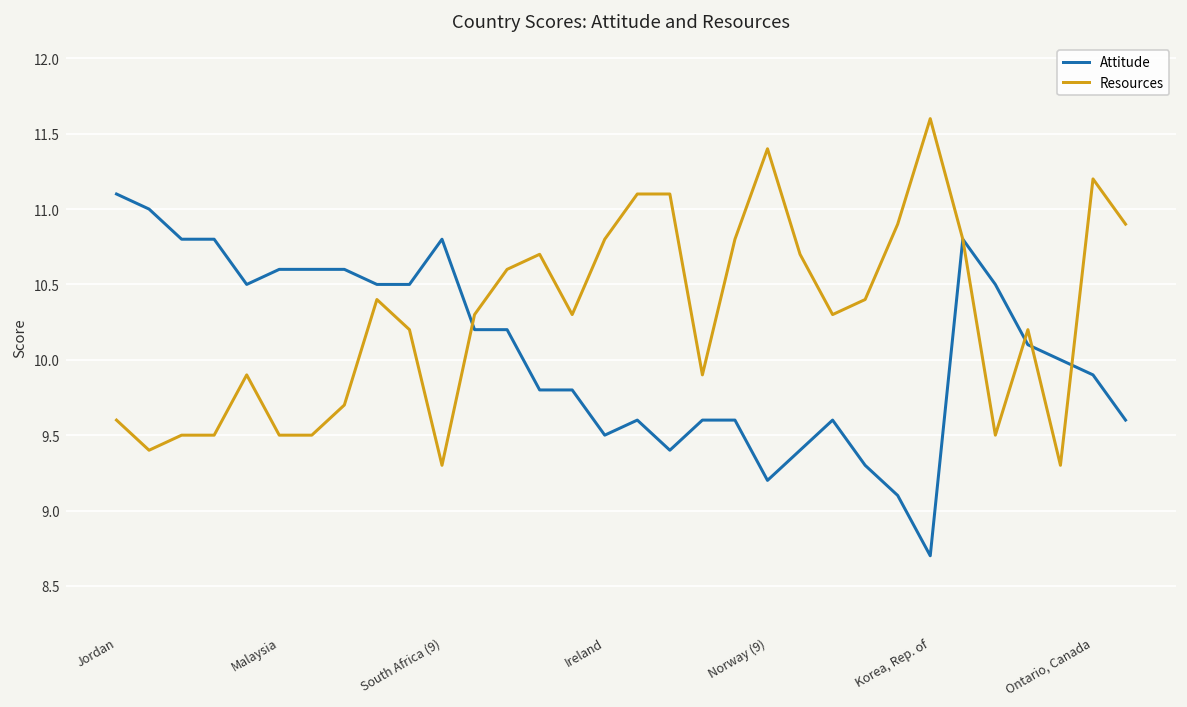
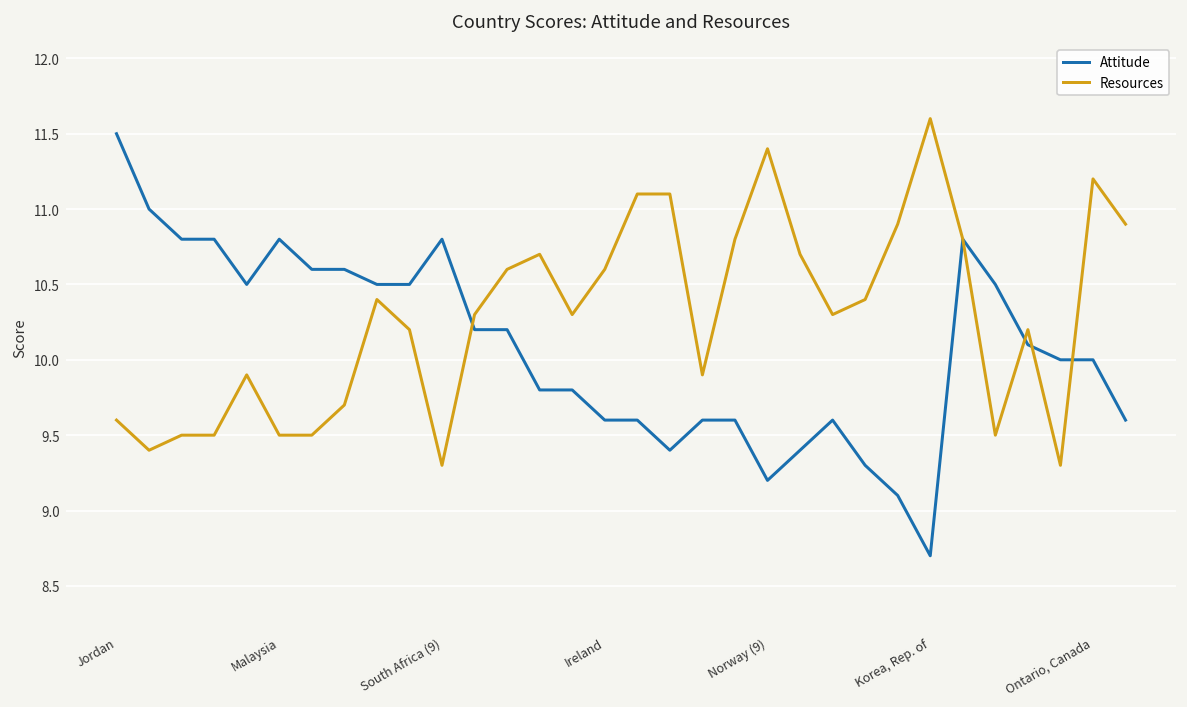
  {
    "Attitude": {
-     "Jordan": 11.1,
-     "Malaysia": 10.6,
+     "Jordan": 11.5,
+     "Malaysia": 10.8,
      "South Africa (9)": 10.8,
-     "Ireland": 9.5,
+     "Ireland": 9.6,
      "Norway (9)": 9.2,
      "Korea, Rep. of": 8.7,
-     "Ontario, Canada": 9.9
+     "Ontario, Canada": 10.0
    },
    "Resources": {
      "Jordan": 9.6,
      "Malaysia": 9.5,
      "South Africa (9)": 9.3,
-     "Ireland": 10.8,
+     "Ireland": 10.6,
      "Norway (9)": 11.4,
      "Korea, Rep. of": 11.6,
      "Ontario, Canada": 11.2
    }
  }
